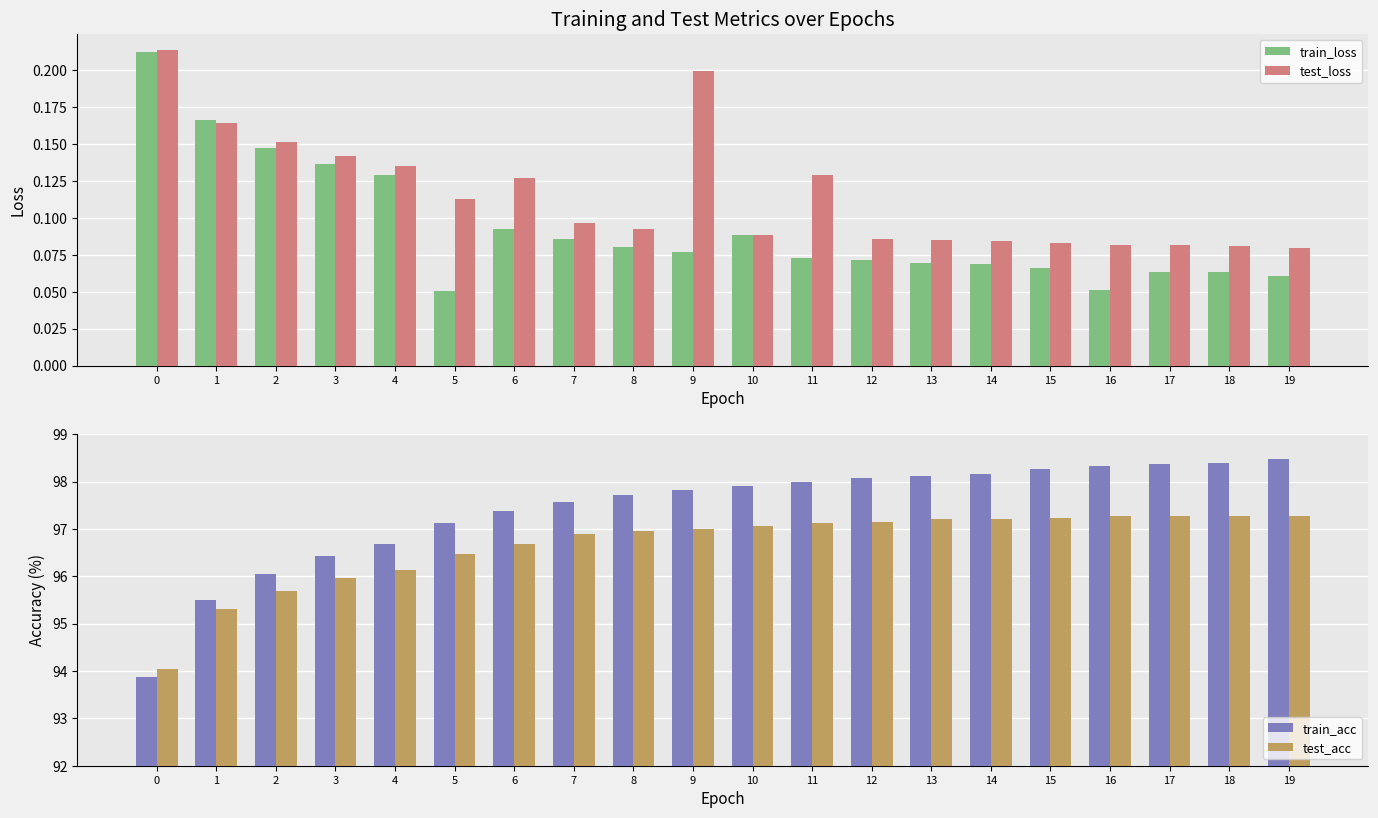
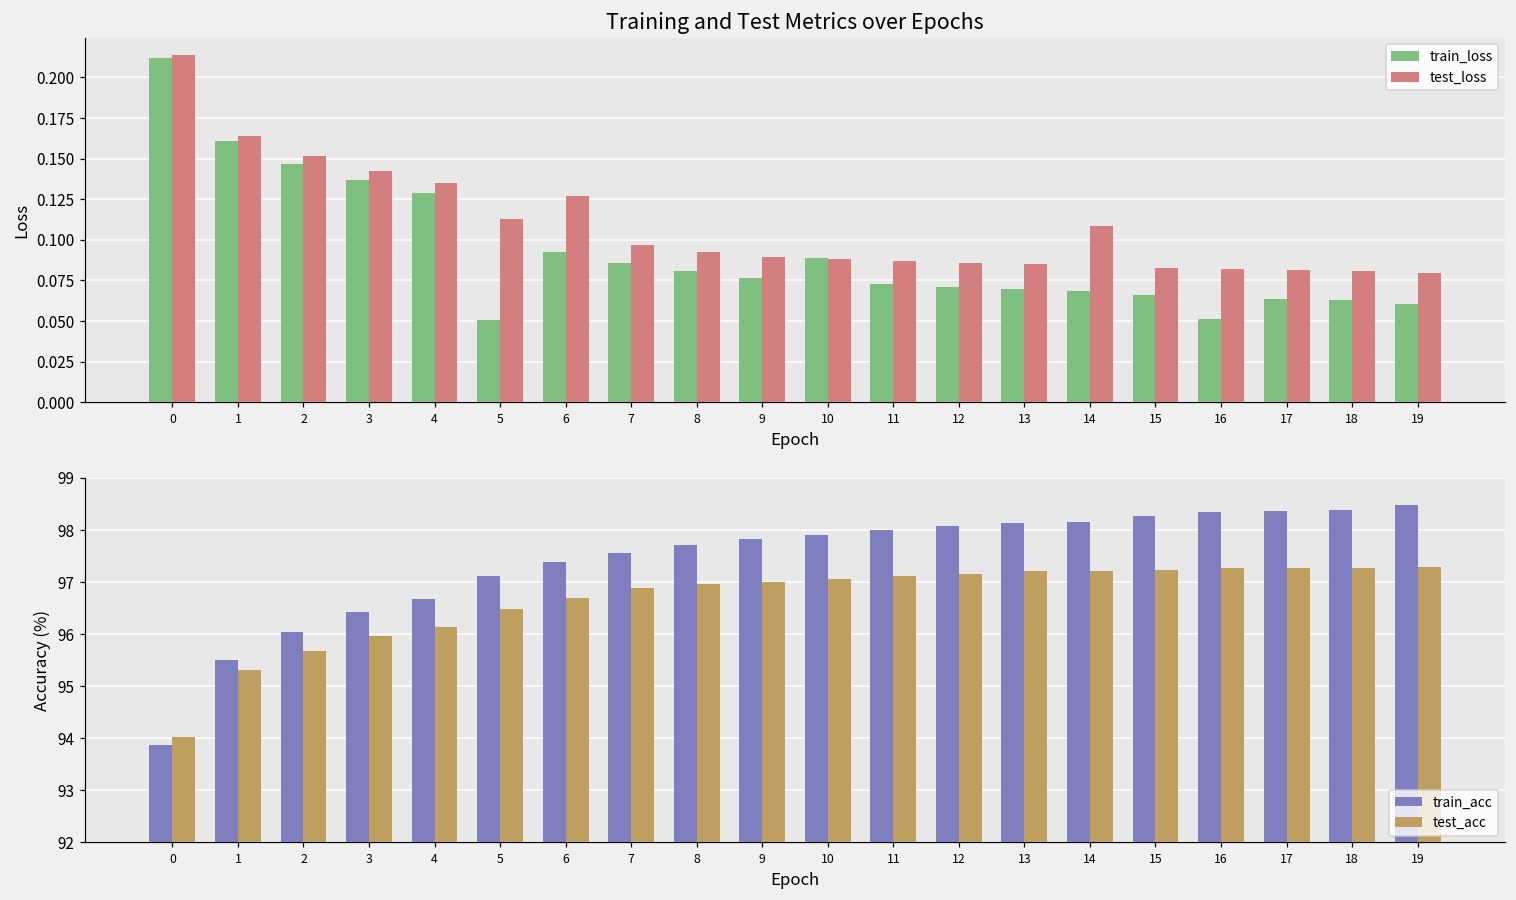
  {
    "Training and Test Metrics over Epochs": {
      "train_loss": {
        "0": 0.212,
-       "1": 0.166,
+       "1": 0.161,
        "2": 0.147,
        "3": 0.137,
        "4": 0.129,
        "5": 0.050,
        "6": 0.092,
        "7": 0.086,
        "8": 0.081,
        "9": 0.077,
        "10": 0.089,
        "11": 0.073,
        "12": 0.071,
        "13": 0.069,
        "14": 0.069,
        "15": 0.066,
        "16": 0.051,
        "17": 0.064,
        "18": 0.063,
        "19": 0.060
      },
      "test_loss": {
        "0": 0.214,
        "1": 0.164,
        "2": 0.151,
        "3": 0.142,
        "4": 0.135,
        "5": 0.113,
        "6": 0.127,
        "7": 0.097,
        "8": 0.092,
-       "9": 0.199,
+       "9": 0.090,
        "10": 0.088,
-       "11": 0.129,
+       "11": 0.087,
        "12": 0.086,
        "13": 0.085,
-       "14": 0.084,
+       "14": 0.108,
        "15": 0.083,
        "16": 0.082,
        "17": 0.081,
        "18": 0.081,
        "19": 0.080
      }
    }
  }
